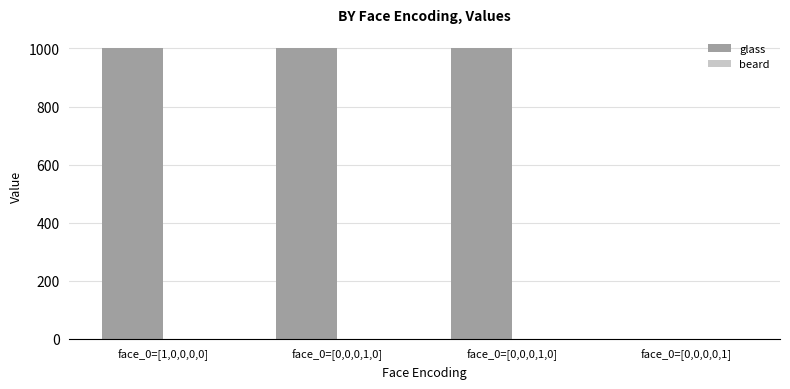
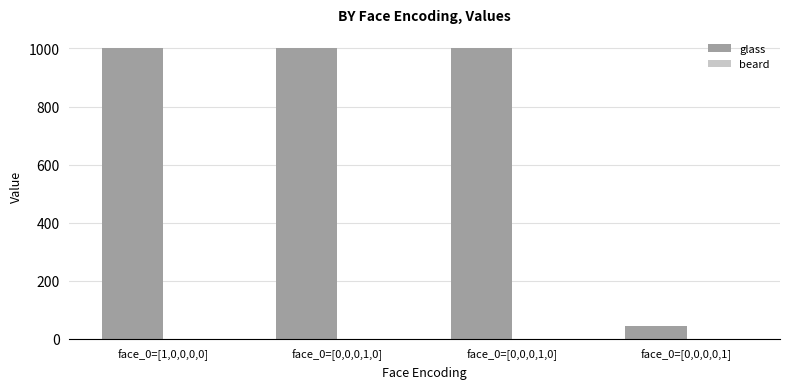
  {
    "glass": {
      "face_0=[1,0,0,0,0]": 1000,
-     "face_0=[0,0,0,0,1]": 0
+     "face_0=[0,0,0,0,1]": 40
    },
    "beard": {
      "face_0=[1,0,0,0,0]": 0,
      "face_0=[0,0,0,0,1]": 0
    }
  }
